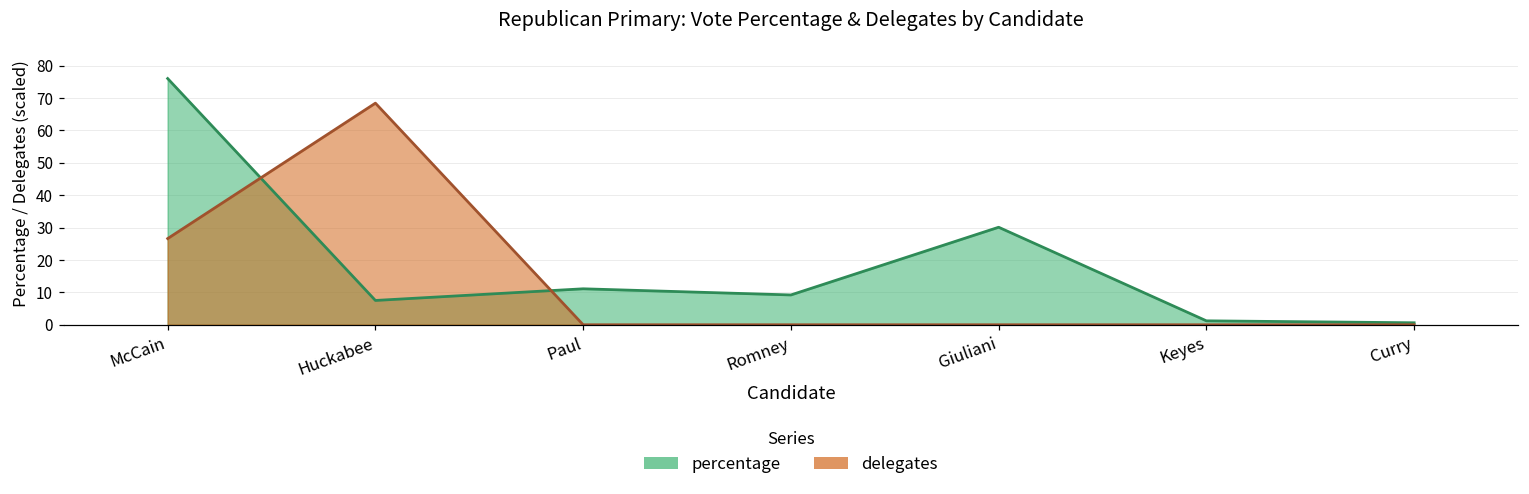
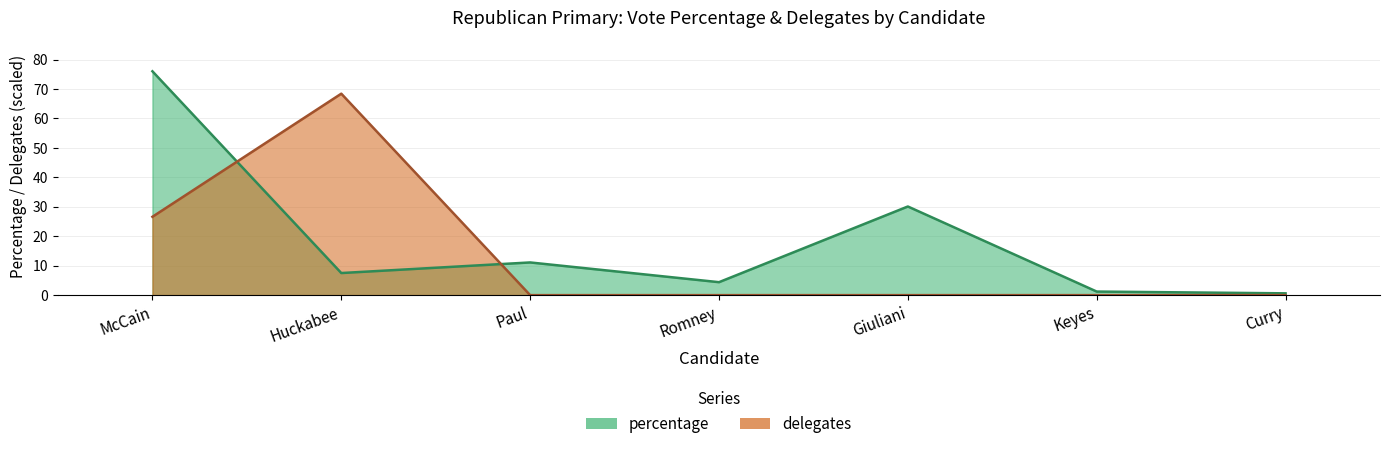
  {
    "percentage": {
      "McCain": 76,
      "Huckabee": 8,
      "Paul": 11,
-     "Romney": 9,
+     "Romney": 4,
      "Giuliani": 30,
      "Keyes": 1
    },
    "delegates": {
      "McCain": 27,
      "Huckabee": 68,
      "Paul": 0,
      "Romney": 0,
      "Giuliani": 0,
      "Keyes": 0
    }
  }
